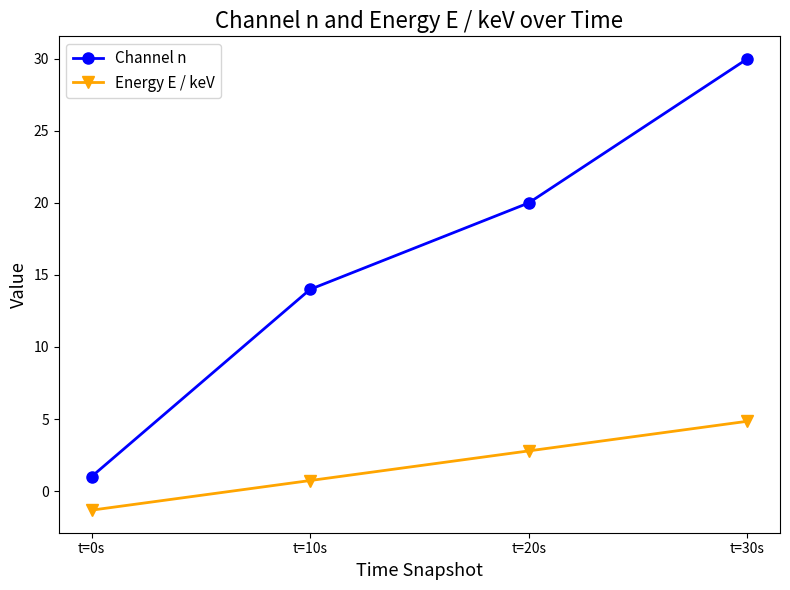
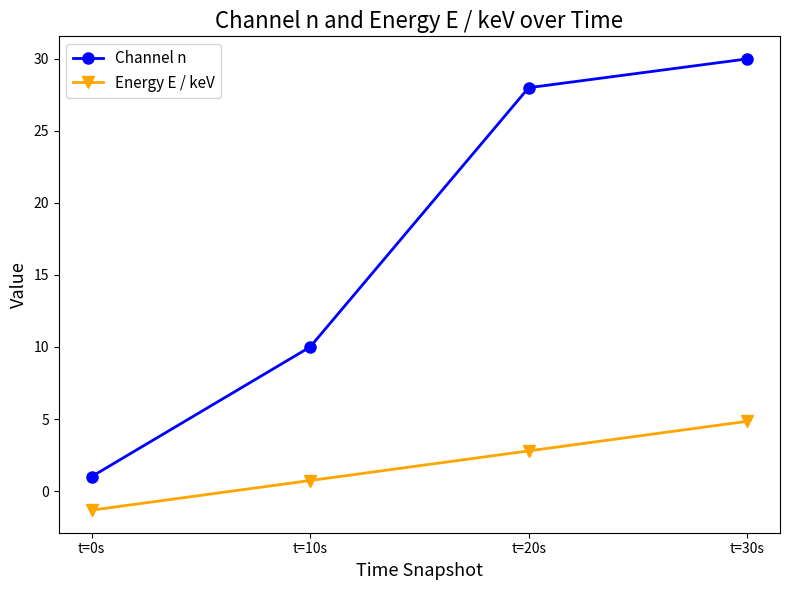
  {
    "Channel n": {
      "t=0s": 1,
-     "t=10s": 14,
-     "t=20s": 20,
+     "t=10s": 10,
+     "t=20s": 28,
      "t=30s": 30
    },
    "Energy E / keV": {
      "t=0s": -1.3,
      "t=10s": 0.7,
      "t=20s": 2.8,
      "t=30s": 5
    }
  }
